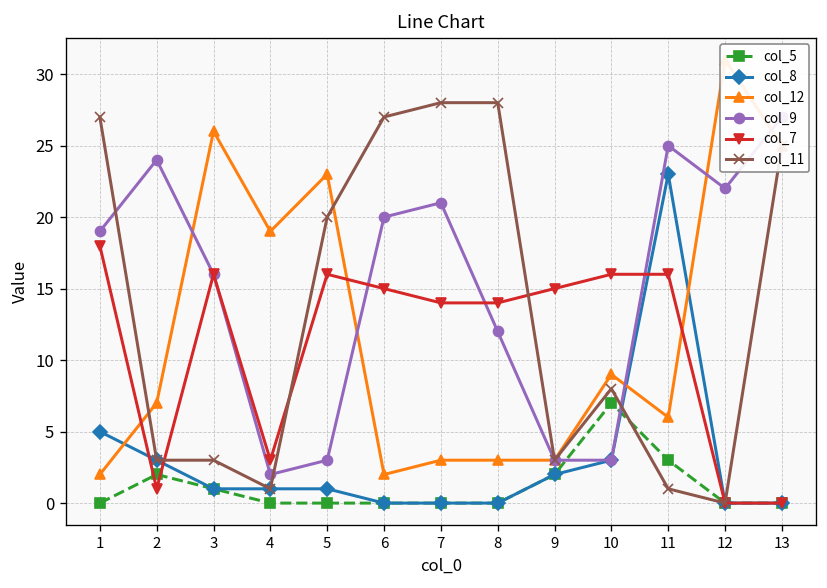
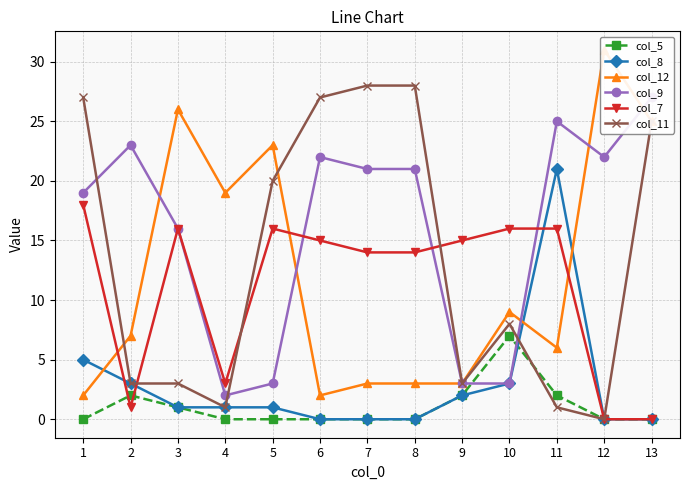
  {
    "col_5": {
      "1": 0,
      "2": 2,
      "4": 0,
      "5": 0,
      "10": 7,
-     "11": 3
+     "11": 2
    },
    "col_8": {
      "1": 5,
      "5": 1,
-     "11": 23
+     "11": 21
    },
    "col_12": {
      "1": 2,
      "2": 7,
      "3": 26,
      "4": 19,
      "5": 23,
      "6": 2,
      "7": 3,
      "8": 3,
      "10": 9,
      "11": 6
    },
    "col_9": {
      "1": 19,
-     "2": 24,
+     "2": 23,
      "4": 2,
      "5": 3,
-     "6": 20,
+     "6": 22,
      "7": 21,
-     "8": 12,
+     "8": 21,
      "11": 25,
      "12": 22
    },
    "col_7": {
      "1": 18,
      "2": 1,
      "4": 3,
      "5": 16,
      "6": 15,
      "7": 14,
      "8": 14,
      "9": 15,
      "10": 16,
      "11": 16
    },
    "col_11": {
      "1": 27,
      "3": 3,
      "5": 20,
      "6": 27,
      "7": 28,
      "8": 28,
      "10": 8,
      "11": 1
    }
  }
